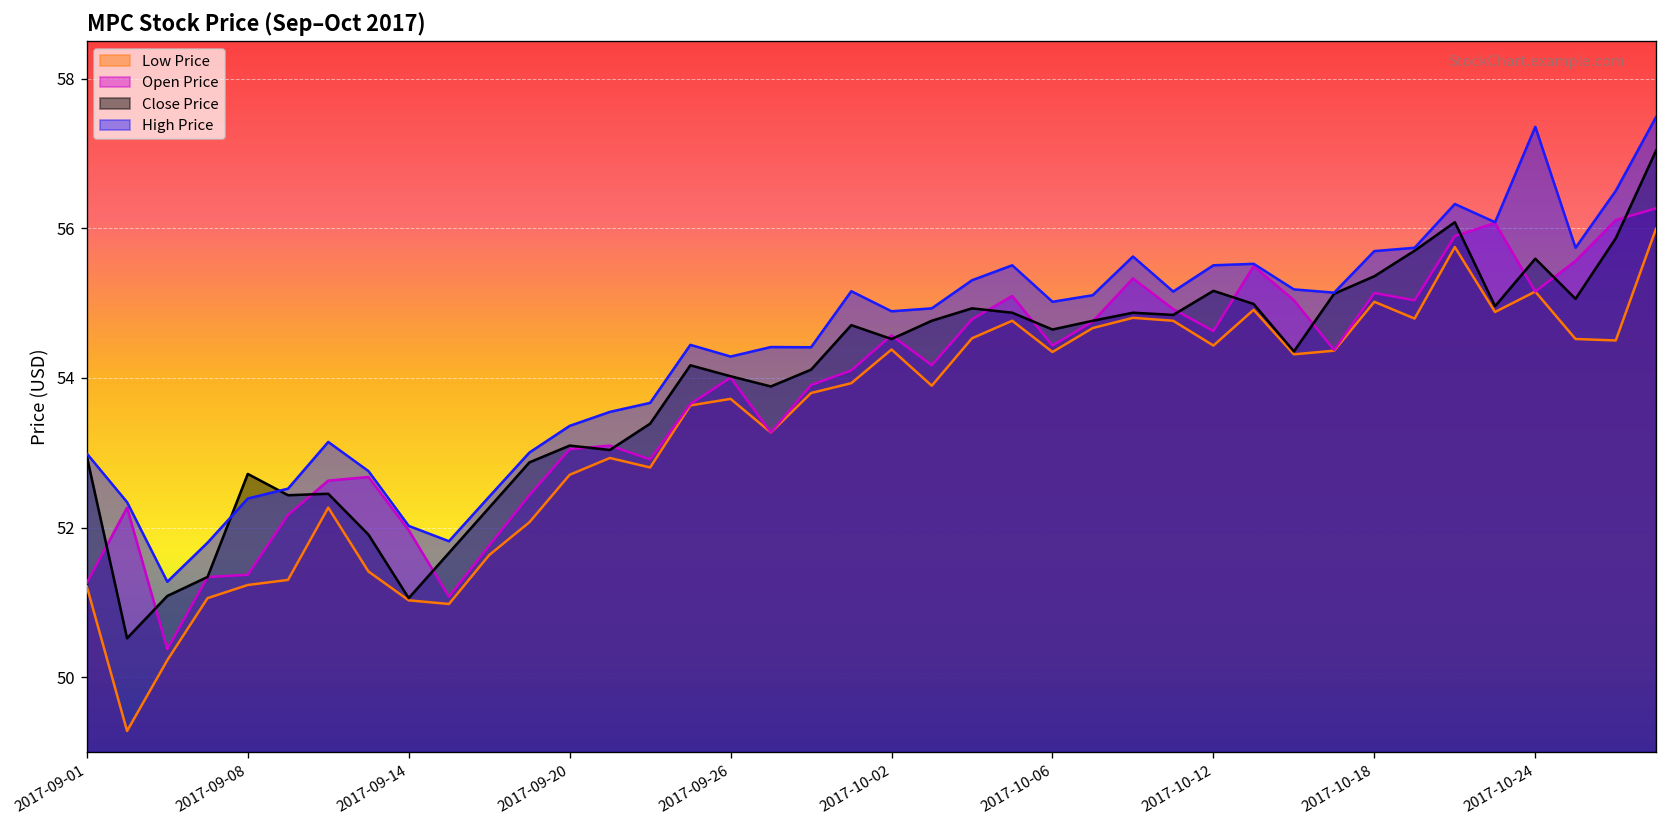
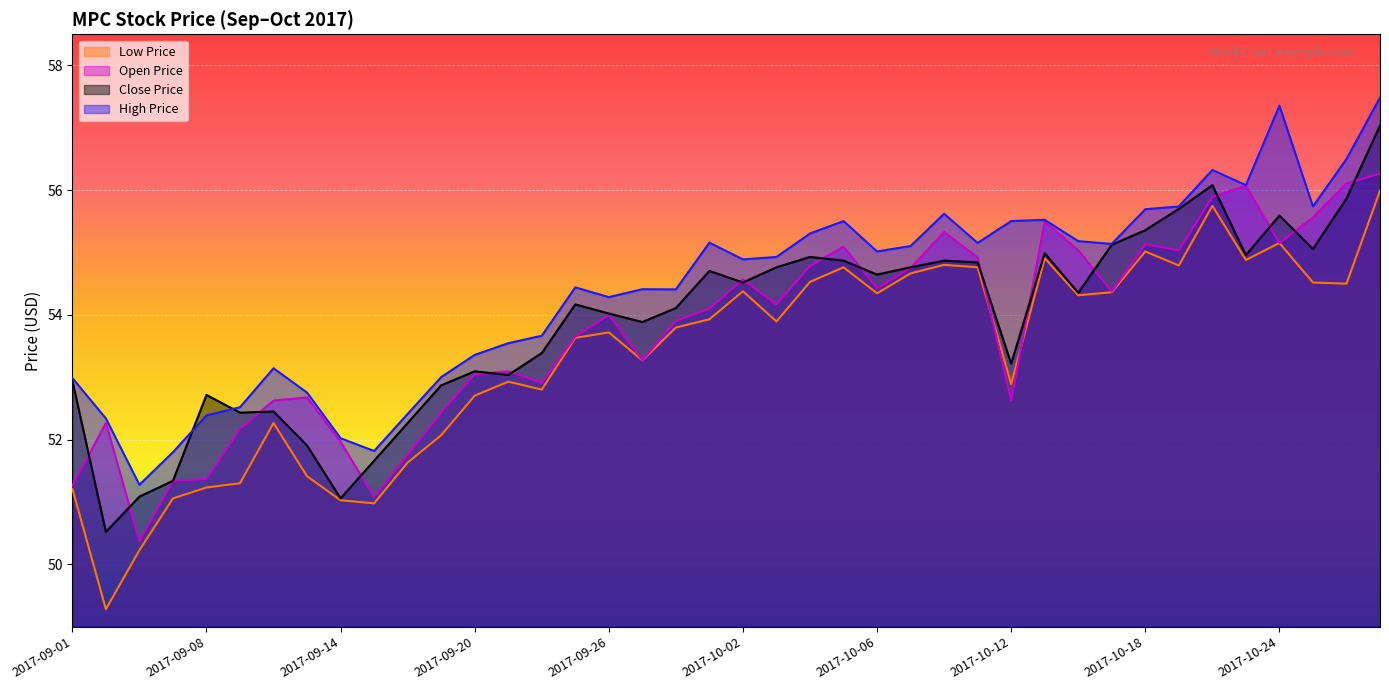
  {
    "Low Price": {
      "2017-09-01": 51.2,
      "2017-09-08": 51.2,
      "2017-09-20": 52.7,
      "2017-09-26": 53.7,
      "2017-10-02": 54.4,
      "2017-10-06": 54.3,
-     "2017-10-12": 54.4,
+     "2017-10-12": 52.9,
      "2017-10-18": 55.0
    },
    "Open Price": {
      "2017-09-01": 51.3,
      "2017-09-08": 51.4,
      "2017-09-14": 52.0,
      "2017-09-20": 53.0,
      "2017-10-02": 54.6,
      "2017-10-06": 54.4,
-     "2017-10-12": 54.6,
+     "2017-10-12": 52.6,
      "2017-10-18": 55.1
    },
    "Close Price": {
      "2017-09-08": 52.7,
      "2017-09-20": 53.1,
      "2017-10-02": 54.5,
      "2017-10-06": 54.6,
-     "2017-10-12": 55.2,
+     "2017-10-12": 53.2,
      "2017-10-18": 55.4,
      "2017-10-24": 55.6
    },
    "High Price": {
      "2017-09-08": 52.4,
      "2017-09-14": 52.0,
      "2017-09-20": 53.4,
      "2017-09-26": 54.3,
      "2017-10-02": 54.9,
      "2017-10-06": 55.0,
      "2017-10-12": 55.5,
      "2017-10-18": 55.7,
      "2017-10-24": 57.4
    }
  }
